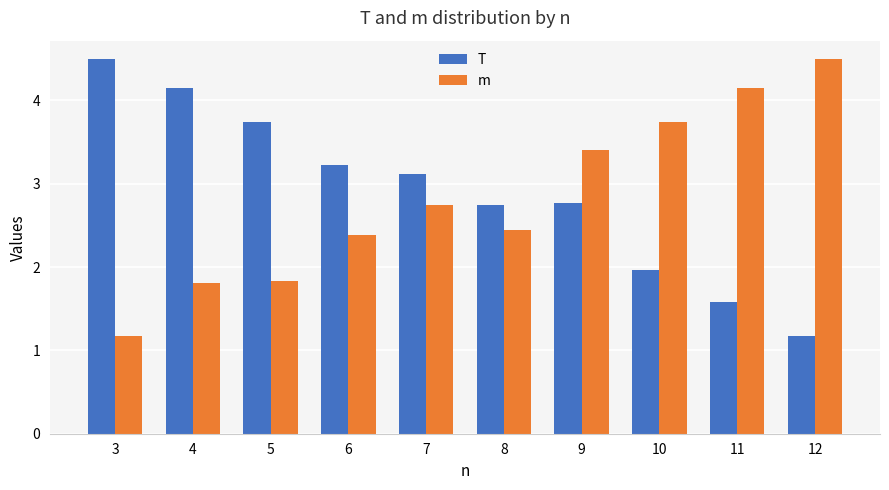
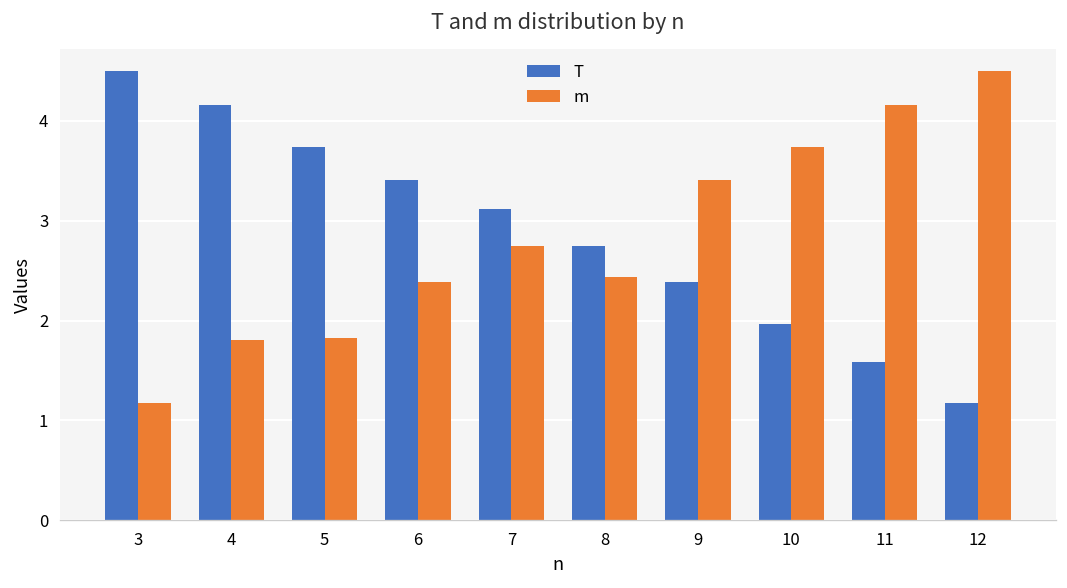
  {
    "T": {
      "3": 4.5,
      "4": 4.2,
      "5": 3.7,
-     "6": 3.2,
+     "6": 3.4,
      "7": 3.1,
      "8": 2.7,
-     "9": 2.8,
+     "9": 2.4,
      "10": 2.0,
      "11": 1.6,
      "12": 1.2
    },
    "m": {
      "3": 1.2,
      "4": 1.8,
      "5": 1.8,
      "6": 2.4,
      "7": 2.7,
      "8": 2.4,
      "9": 3.4,
      "10": 3.7,
      "11": 4.2,
      "12": 4.5
    }
  }
